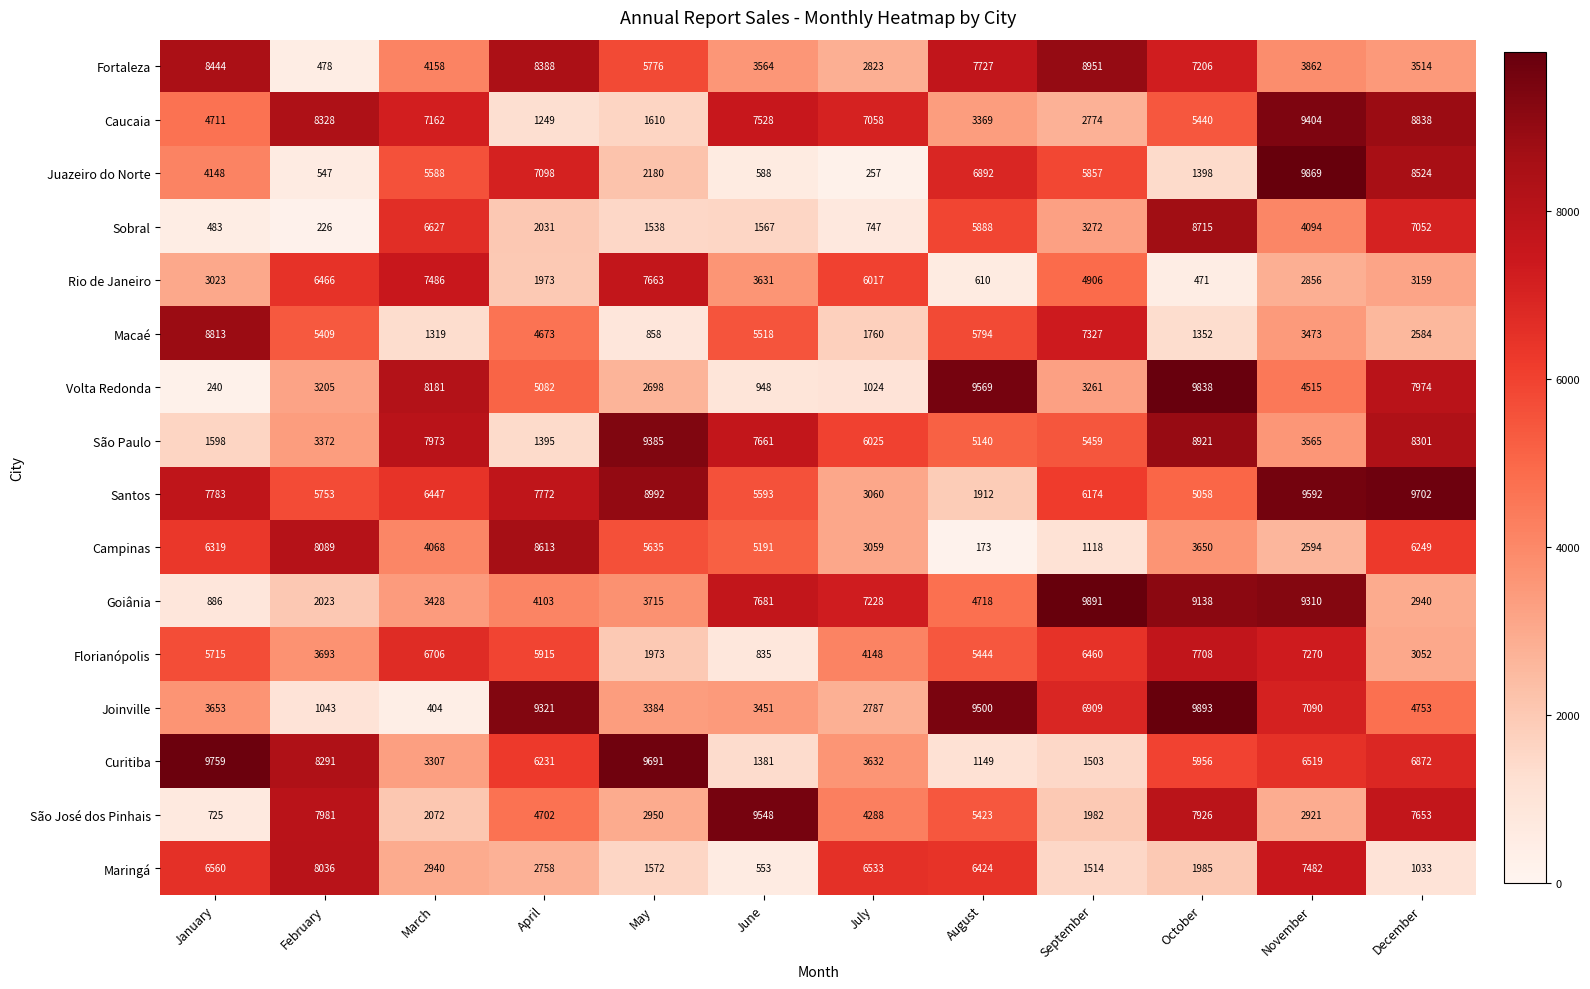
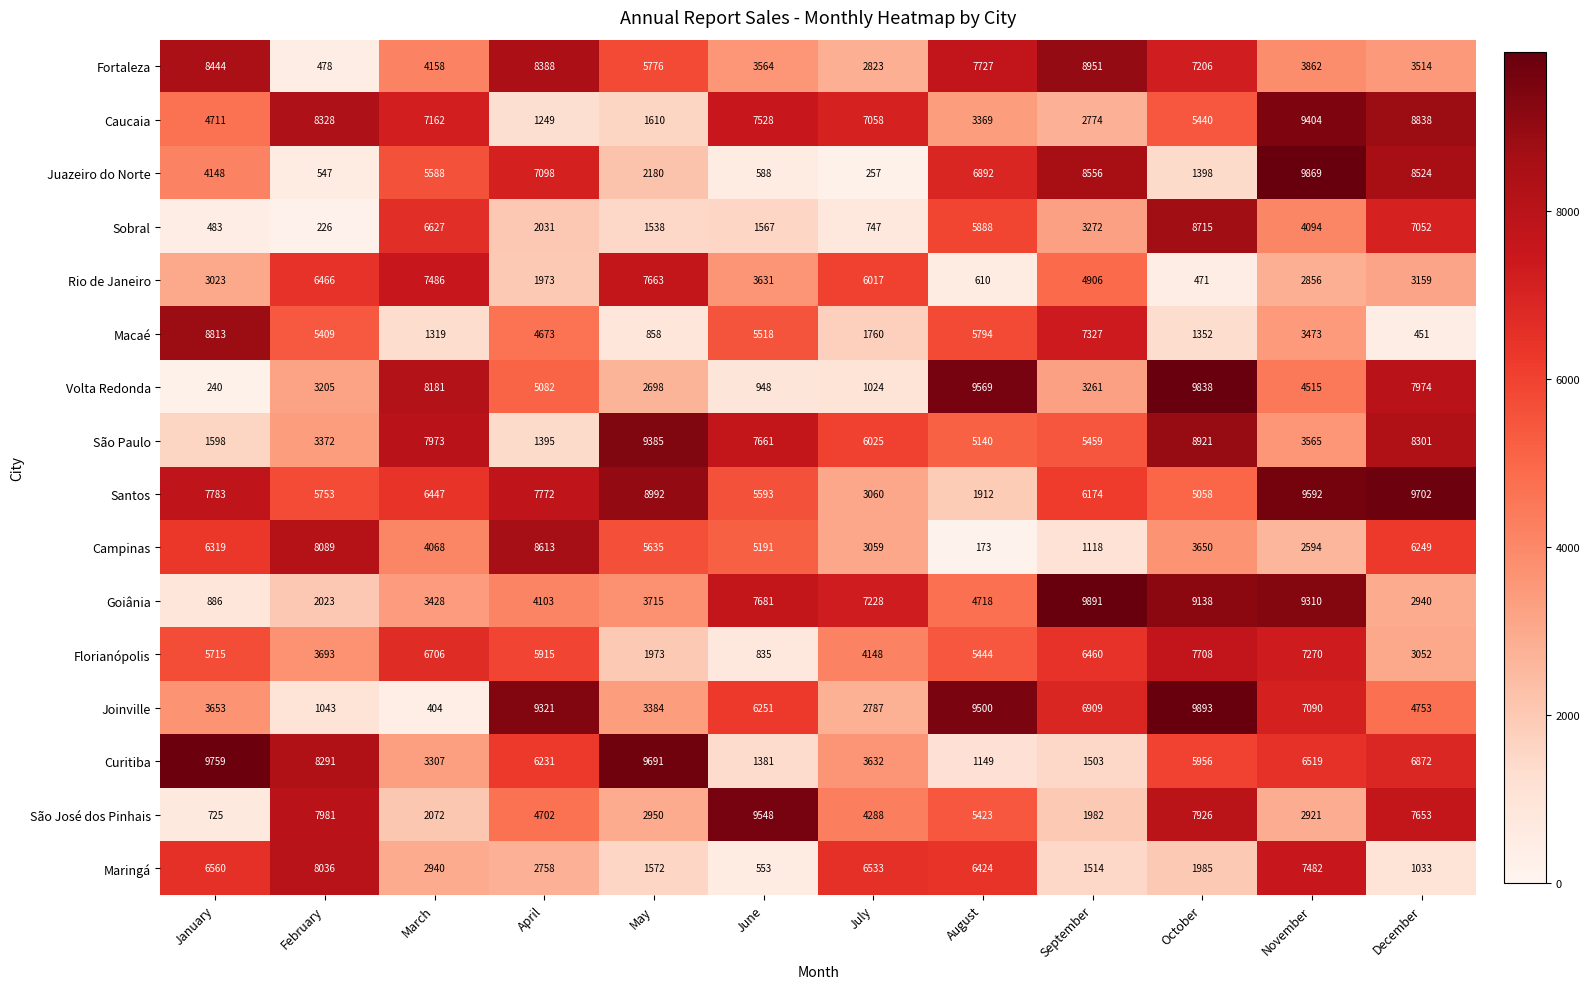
  {
    "Fortaleza": {
      "January": 8444,
      "February": 478,
      "March": 4158,
      "April": 8388,
      "May": 5776,
      "June": 3564,
      "July": 2823,
      "August": 7727,
      "September": 8951,
      "October": 7206,
      "November": 3862,
      "December": 3514
    },
    "Caucaia": {
      "January": 4711,
      "February": 8328,
      "March": 7162,
      "April": 1249,
      "May": 1610,
      "June": 7528,
      "July": 7058,
      "August": 3369,
      "September": 2774,
      "October": 5440,
      "November": 9404,
      "December": 8838
    },
    "Juazeiro do Norte": {
      "January": 4148,
      "February": 547,
      "March": 5588,
      "April": 7098,
      "May": 2180,
      "June": 588,
      "July": 257,
      "August": 6892,
-     "September": 5857,
+     "September": 8556,
      "October": 1398,
      "November": 9869,
      "December": 8524
    },
    "Sobral": {
      "January": 483,
      "February": 226,
      "March": 6627,
      "April": 2031,
      "May": 1538,
      "June": 1567,
      "July": 747,
      "August": 5888,
      "September": 3272,
      "October": 8715,
      "November": 4094,
      "December": 7052
    },
    "Rio de Janeiro": {
      "January": 3023,
      "February": 6466,
      "March": 7486,
      "April": 1973,
      "May": 7663,
      "June": 3631,
      "July": 6017,
      "August": 610,
      "September": 4906,
      "October": 471,
      "November": 2856,
      "December": 3159
    },
    "Macaé": {
      "January": 8813,
      "February": 5409,
      "March": 1319,
      "April": 4673,
      "May": 858,
      "June": 5518,
      "July": 1760,
      "August": 5794,
      "September": 7327,
      "October": 1352,
      "November": 3473,
-     "December": 2584
+     "December": 451
    },
    "Volta Redonda": {
      "January": 240,
      "February": 3205,
      "March": 8181,
      "April": 5082,
      "May": 2698,
      "June": 948,
      "July": 1024,
      "August": 9569,
      "September": 3261,
      "October": 9838,
      "November": 4515,
      "December": 7974
    },
    "São Paulo": {
      "January": 1598,
      "February": 3372,
      "March": 7973,
      "April": 1395,
      "May": 9385,
      "June": 7661,
      "July": 6025,
      "August": 5140,
      "September": 5459,
      "October": 8921,
      "November": 3565,
      "December": 8301
    },
    "Santos": {
      "January": 7783,
      "February": 5753,
      "March": 6447,
      "April": 7772,
      "May": 8992,
      "June": 5593,
      "July": 3060,
      "August": 1912,
      "September": 6174,
      "October": 5058,
      "November": 9592,
      "December": 9702
    },
    "Campinas": {
      "January": 6319,
      "February": 8089,
      "March": 4068,
      "April": 8613,
      "May": 5635,
      "June": 5191,
      "July": 3059,
      "August": 173,
      "September": 1118,
      "October": 3650,
      "November": 2594,
      "December": 6249
    },
    "Goiânia": {
      "January": 886,
      "February": 2023,
      "March": 3428,
      "April": 4103,
      "May": 3715,
      "June": 7681,
      "July": 7228,
      "August": 4718,
      "September": 9891,
      "October": 9138,
      "November": 9310,
      "December": 2940
    },
    "Florianópolis": {
      "January": 5715,
      "February": 3693,
      "March": 6706,
      "April": 5915,
      "May": 1973,
      "June": 835,
      "July": 4148,
      "August": 5444,
      "September": 6460,
      "October": 7708,
      "November": 7270,
      "December": 3052
    },
    "Joinville": {
      "January": 3653,
      "February": 1043,
      "March": 404,
      "April": 9321,
      "May": 3384,
-     "June": 3451,
+     "June": 6251,
      "July": 2787,
      "August": 9500,
      "September": 6909,
      "October": 9893,
      "November": 7090,
      "December": 4753
    },
    "Curitiba": {
      "January": 9759,
      "February": 8291,
      "March": 3307,
      "April": 6231,
      "May": 9691,
      "June": 1381,
      "July": 3632,
      "August": 1149,
      "September": 1503,
      "October": 5956,
      "November": 6519,
      "December": 6872
    },
    "São José dos Pinhais": {
      "January": 725,
      "February": 7981,
      "March": 2072,
      "April": 4702,
      "May": 2950,
      "June": 9548,
      "July": 4288,
      "August": 5423,
      "September": 1982,
      "October": 7926,
      "November": 2921,
      "December": 7653
    },
    "Maringá": {
      "January": 6560,
      "February": 8036,
      "March": 2940,
      "April": 2758,
      "May": 1572,
      "June": 553,
      "July": 6533,
      "August": 6424,
      "September": 1514,
      "October": 1985,
      "November": 7482,
      "December": 1033
    }
  }
